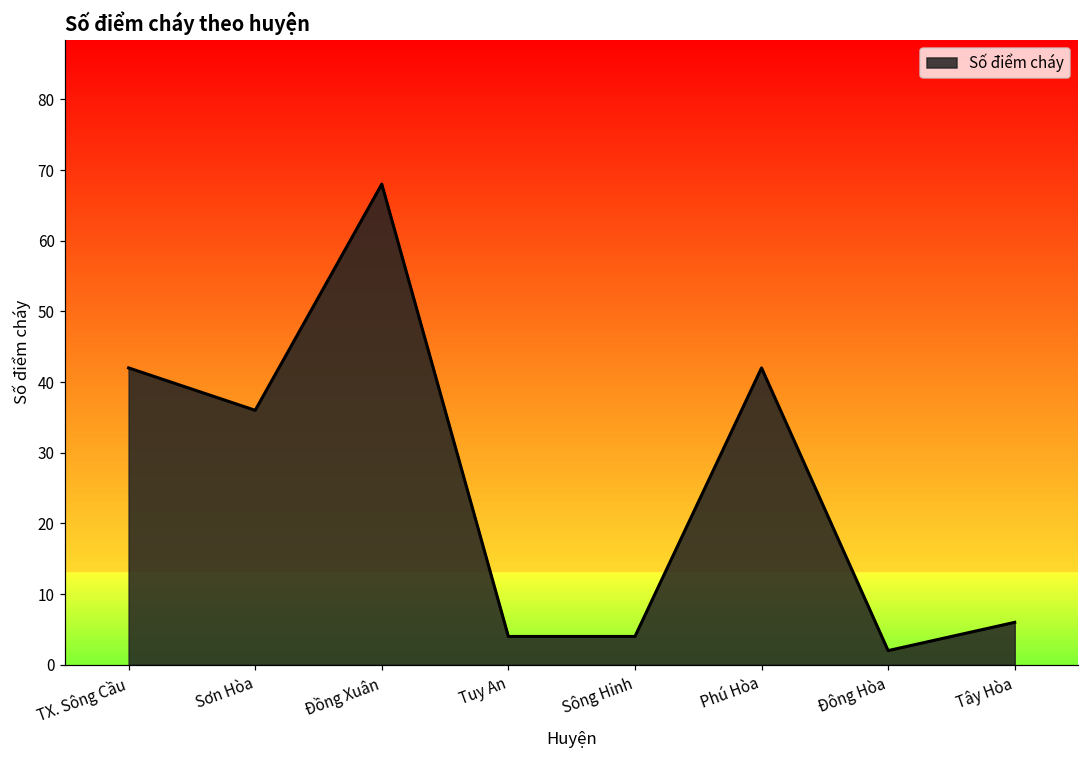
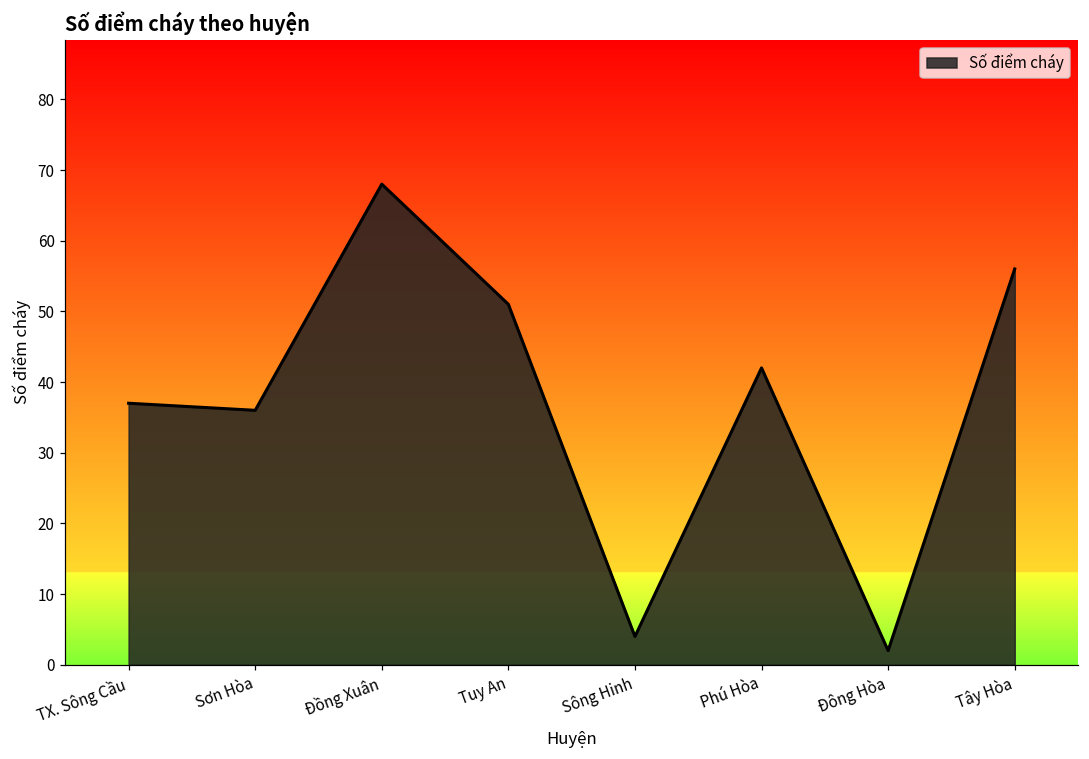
  {
-   "TX. Sông Cầu": 42,
+   "TX. Sông Cầu": 37,
    "Sơn Hòa": 36,
    "Đồng Xuân": 68,
-   "Tuy An": 4,
+   "Tuy An": 51,
    "Sông Hinh": 4,
    "Phú Hòa": 42,
    "Đông Hòa": 2,
-   "Tây Hòa": 6
+   "Tây Hòa": 56
  }
